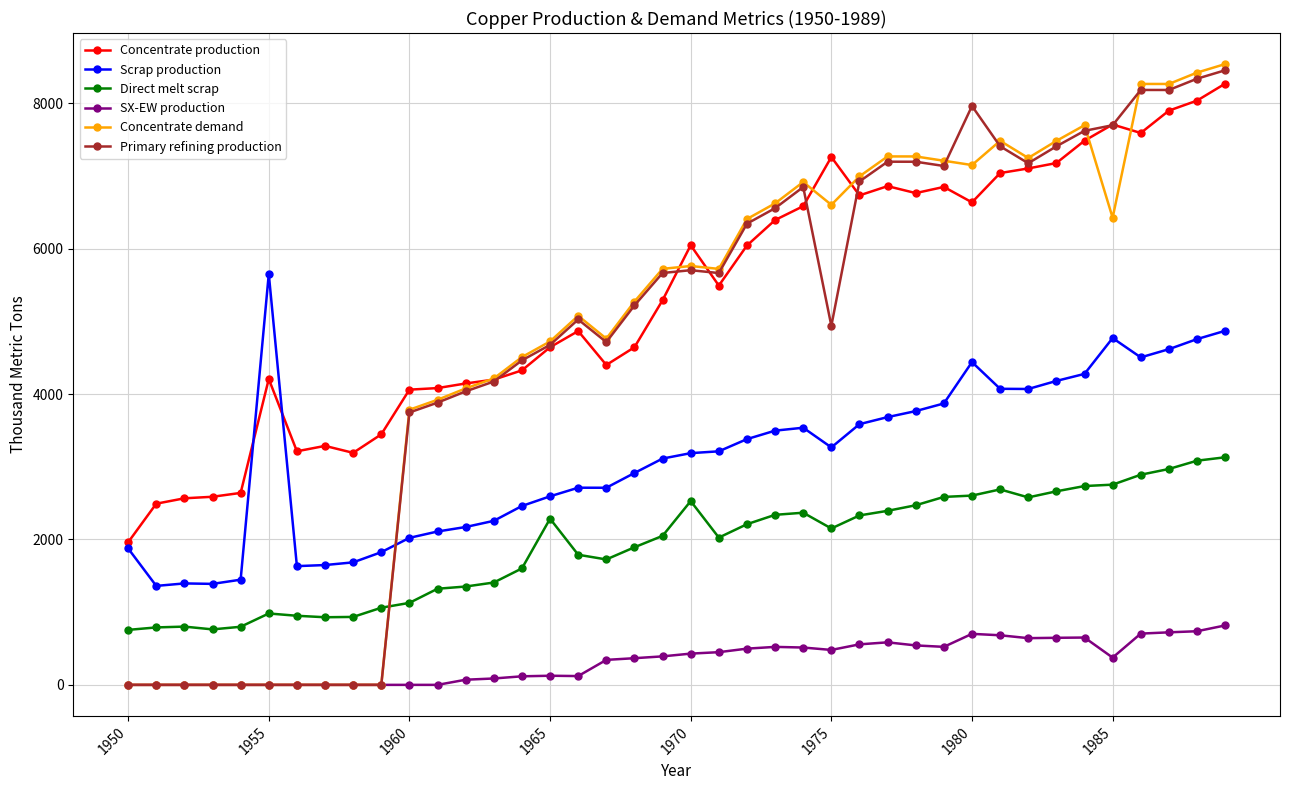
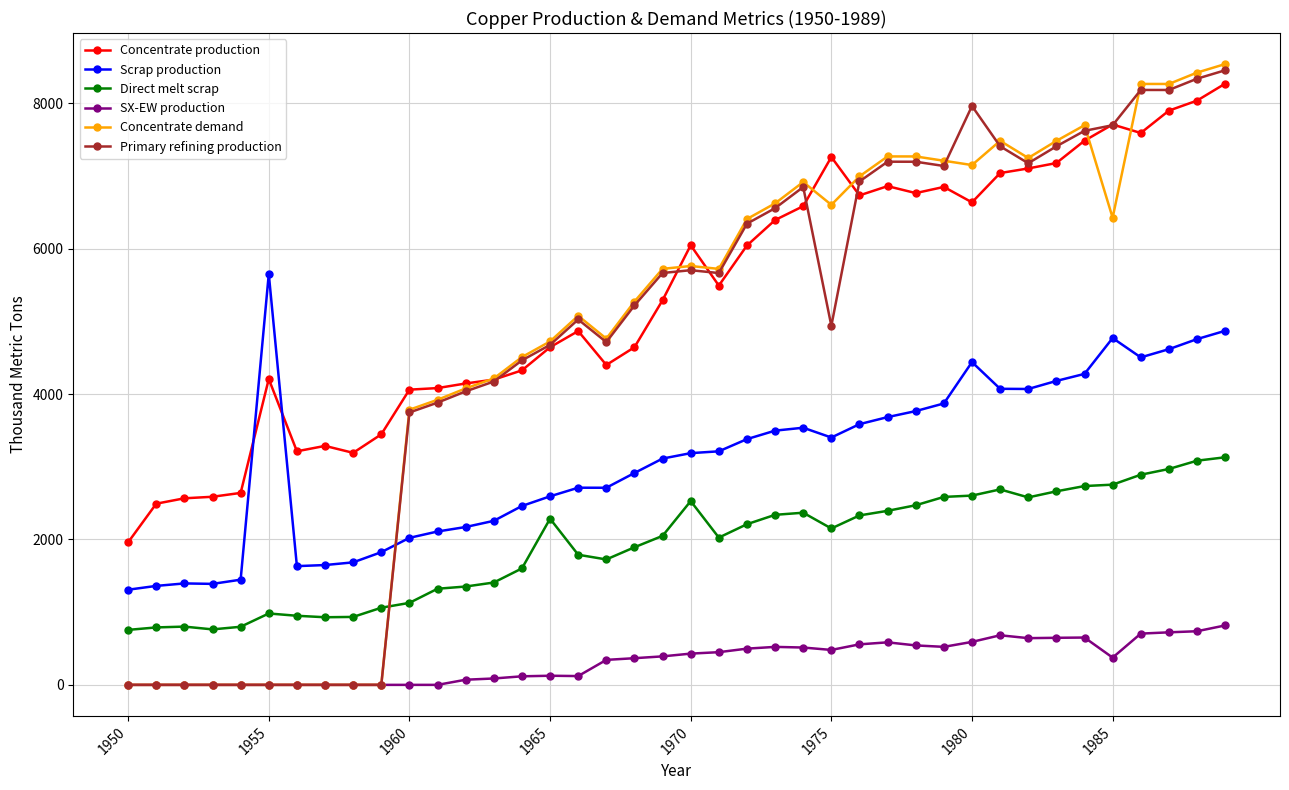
  {
    "Concentrate production": {
      "1950": 2000,
      "1955": 4200,
      "1960": 4100,
      "1970": 6000,
      "1975": 7300,
      "1980": 6600
    },
    "Scrap production": {
-     "1950": 1900,
+     "1950": 1300,
      "1955": 5700,
      "1960": 2000,
      "1965": 2600,
      "1970": 3200,
-     "1975": 3300,
+     "1975": 3400,
      "1980": 4400,
      "1985": 4800
    },
    "Direct melt scrap": {
      "1950": 800,
      "1955": 1000,
      "1960": 1100,
      "1965": 2300,
      "1970": 2500,
      "1975": 2200,
      "1980": 2600,
      "1985": 2800
    },
    "SX-EW production": {
      "1960": 0,
      "1965": 100,
      "1970": 400,
      "1975": 500,
-     "1980": 700,
+     "1980": 600,
      "1985": 400
    },
    "Concentrate demand": {
      "1960": 3800,
      "1965": 4700,
      "1970": 5800,
      "1975": 6600,
      "1980": 7100,
      "1985": 6400
    },
    "Primary refining production": {
      "1960": 3700,
      "1970": 5700,
      "1975": 4900,
      "1980": 8000
    }
  }
